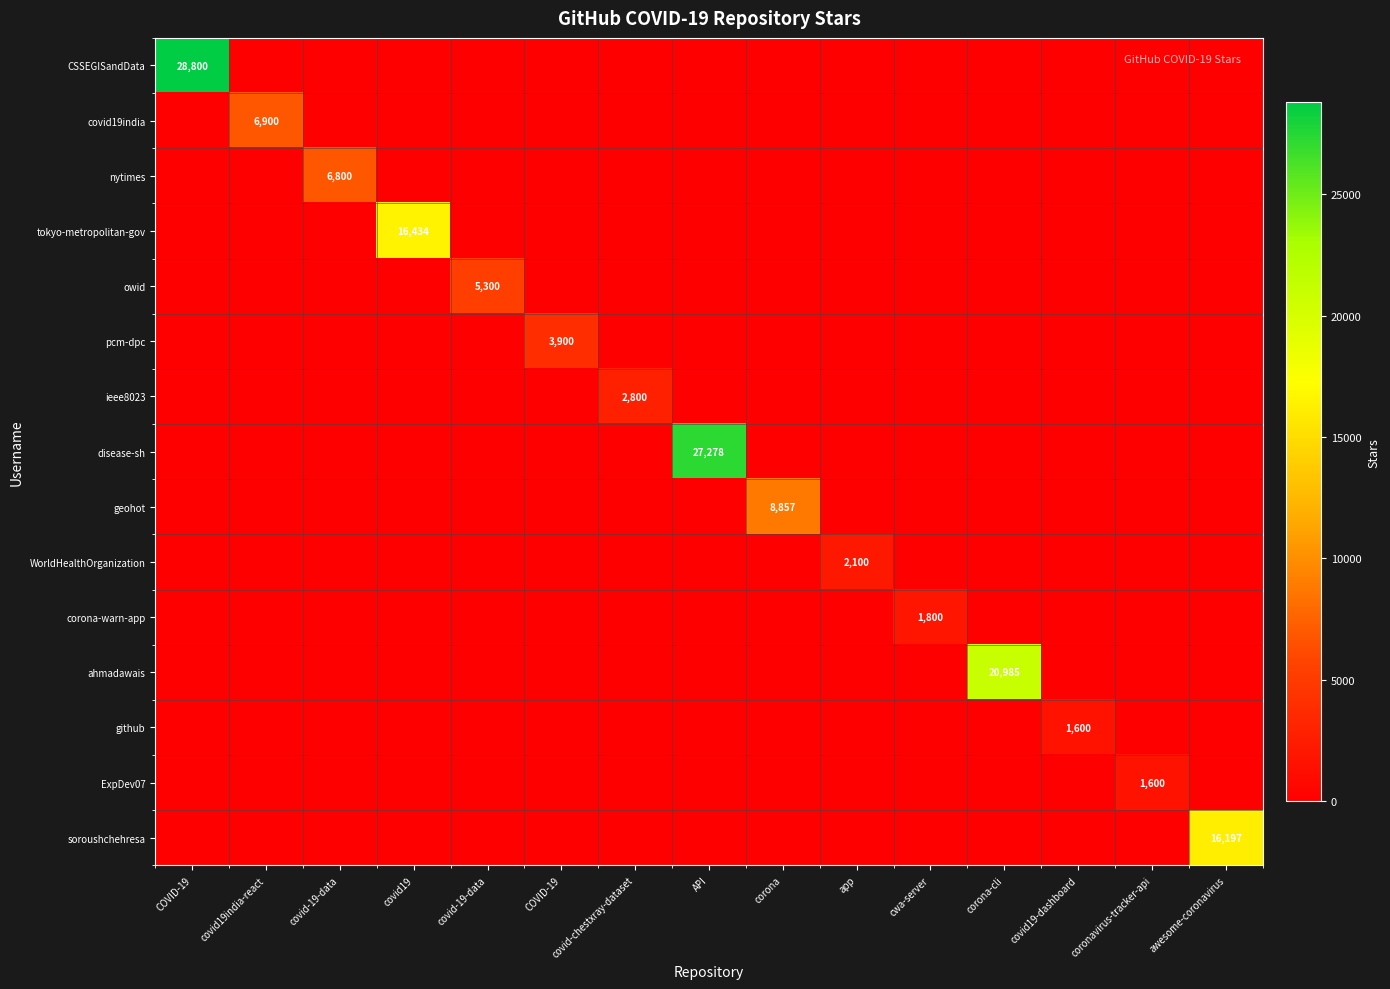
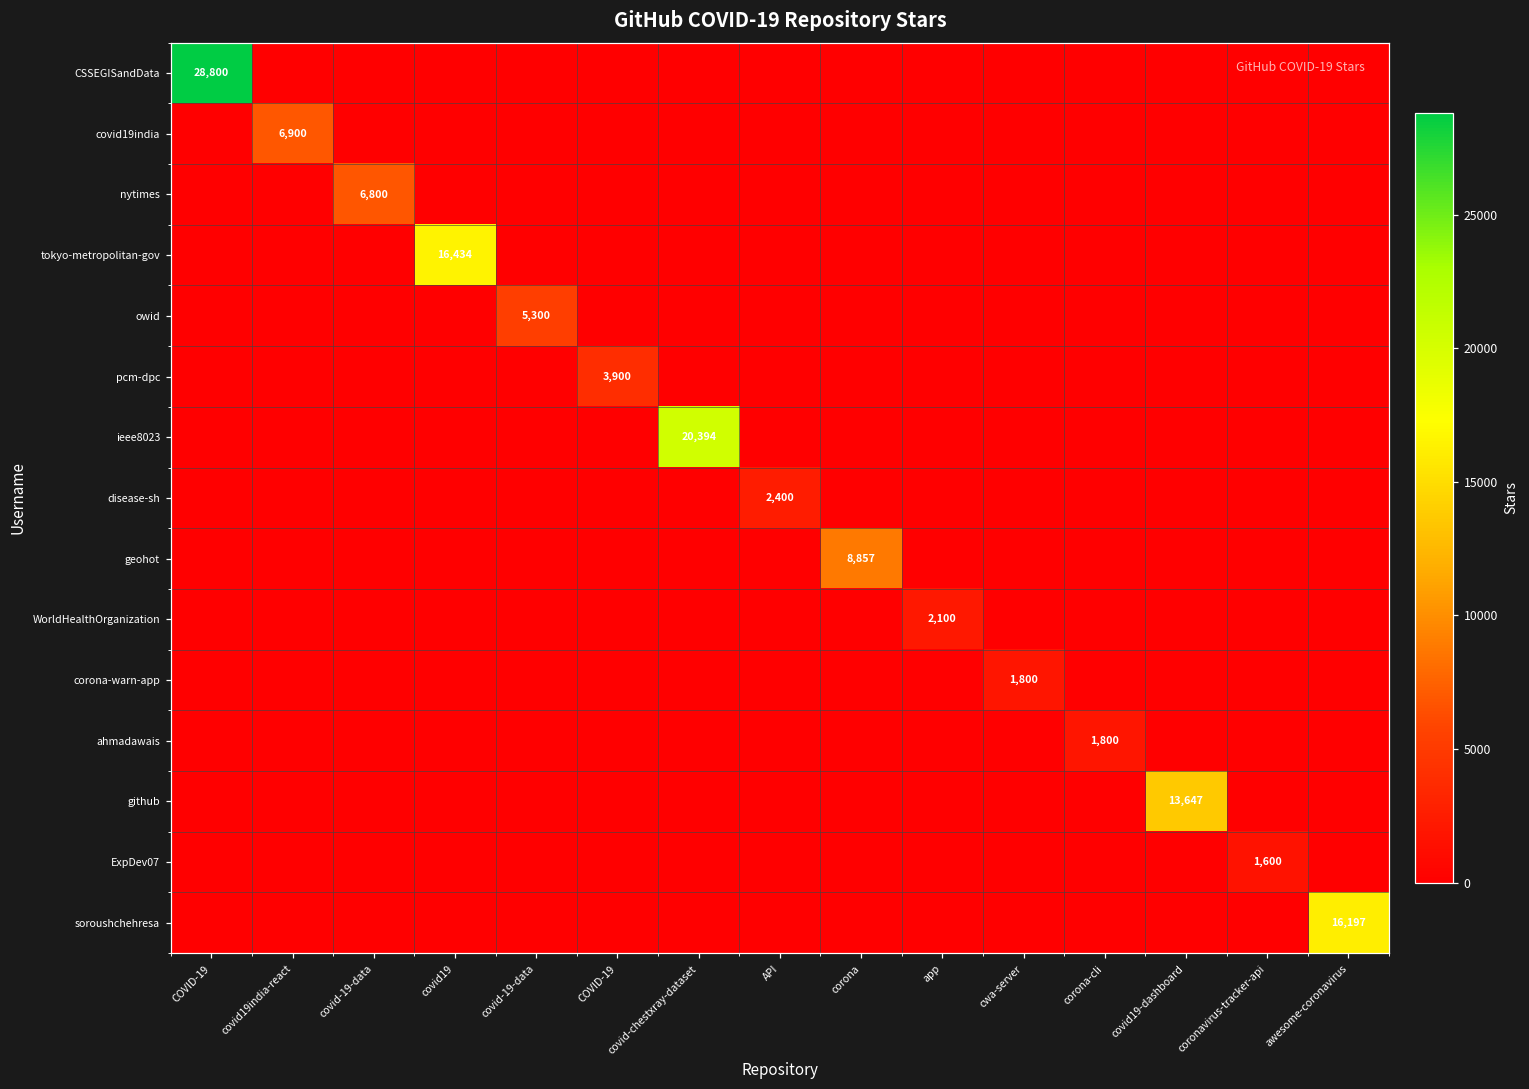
  {
    "covid19india": {
      "covid19india-react": "6,900"
    },
    "tokyo-metropolitan-gov": {
      "covid19": "16,434"
    },
    "ieee8023": {
-     "covid-chestxray-dataset": "2,800"
+     "covid-chestxray-dataset": "20,394"
    },
    "disease-sh": {
-     "API": "27,278"
+     "API": "2,400"
    },
    "geohot": {
      "corona": "8,857"
    },
    "WorldHealthOrganization": {
      "app": "2,100"
    },
    "corona-warn-app": {
      "cwa-server": "1,800"
    },
    "ahmadawais": {
-     "corona-cli": "20,985"
+     "corona-cli": "1,800"
    },
    "github": {
-     "covid19-dashboard": "1,600"
+     "covid19-dashboard": "13,647"
    },
    "ExpDev07": {
      "coronavirus-tracker-api": "1,600"
    },
    "soroushchehresa": {
      "awesome-coronavirus": "16,197"
    }
  }
